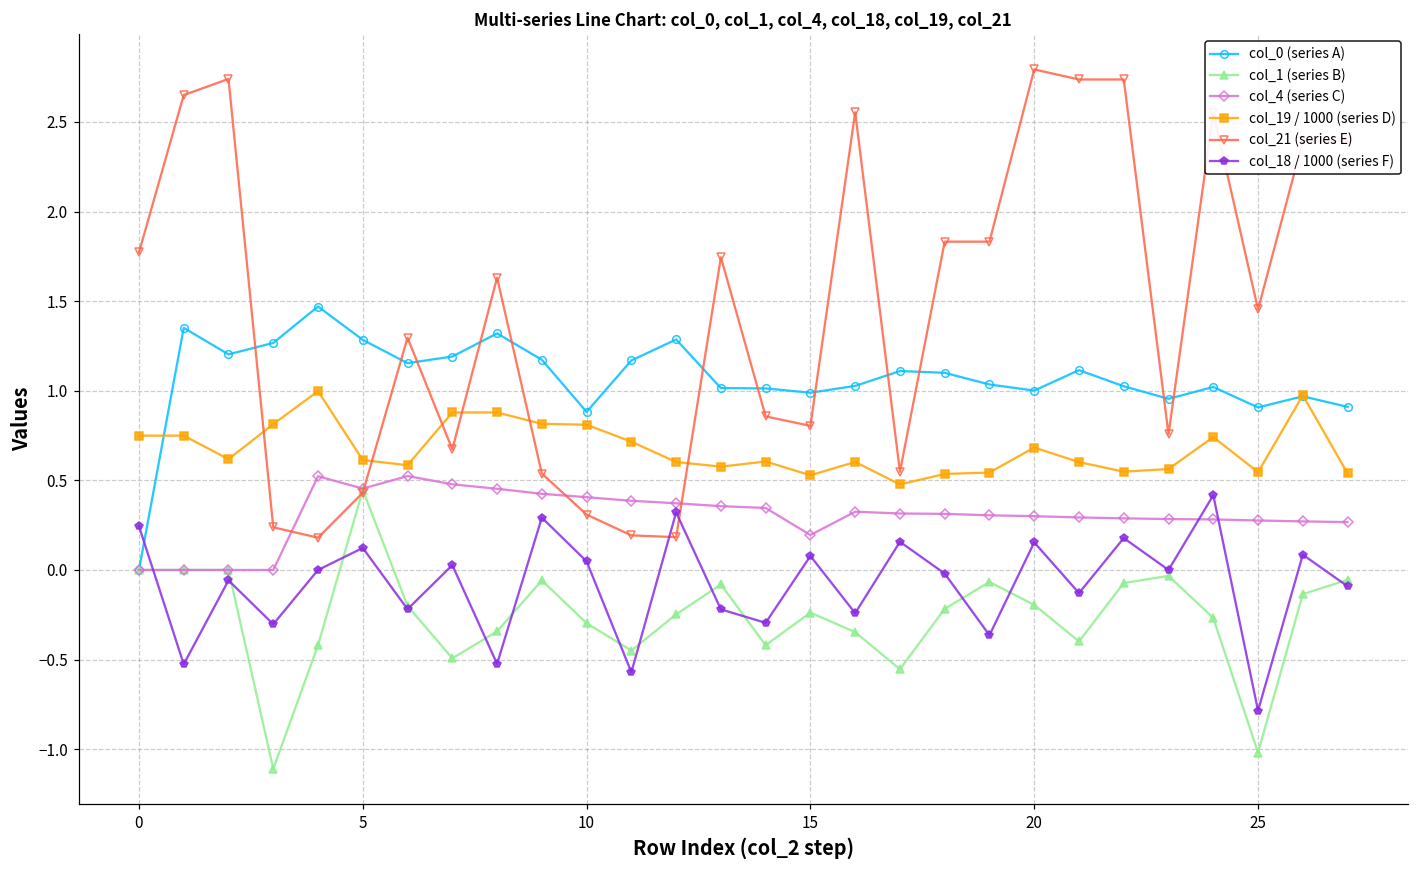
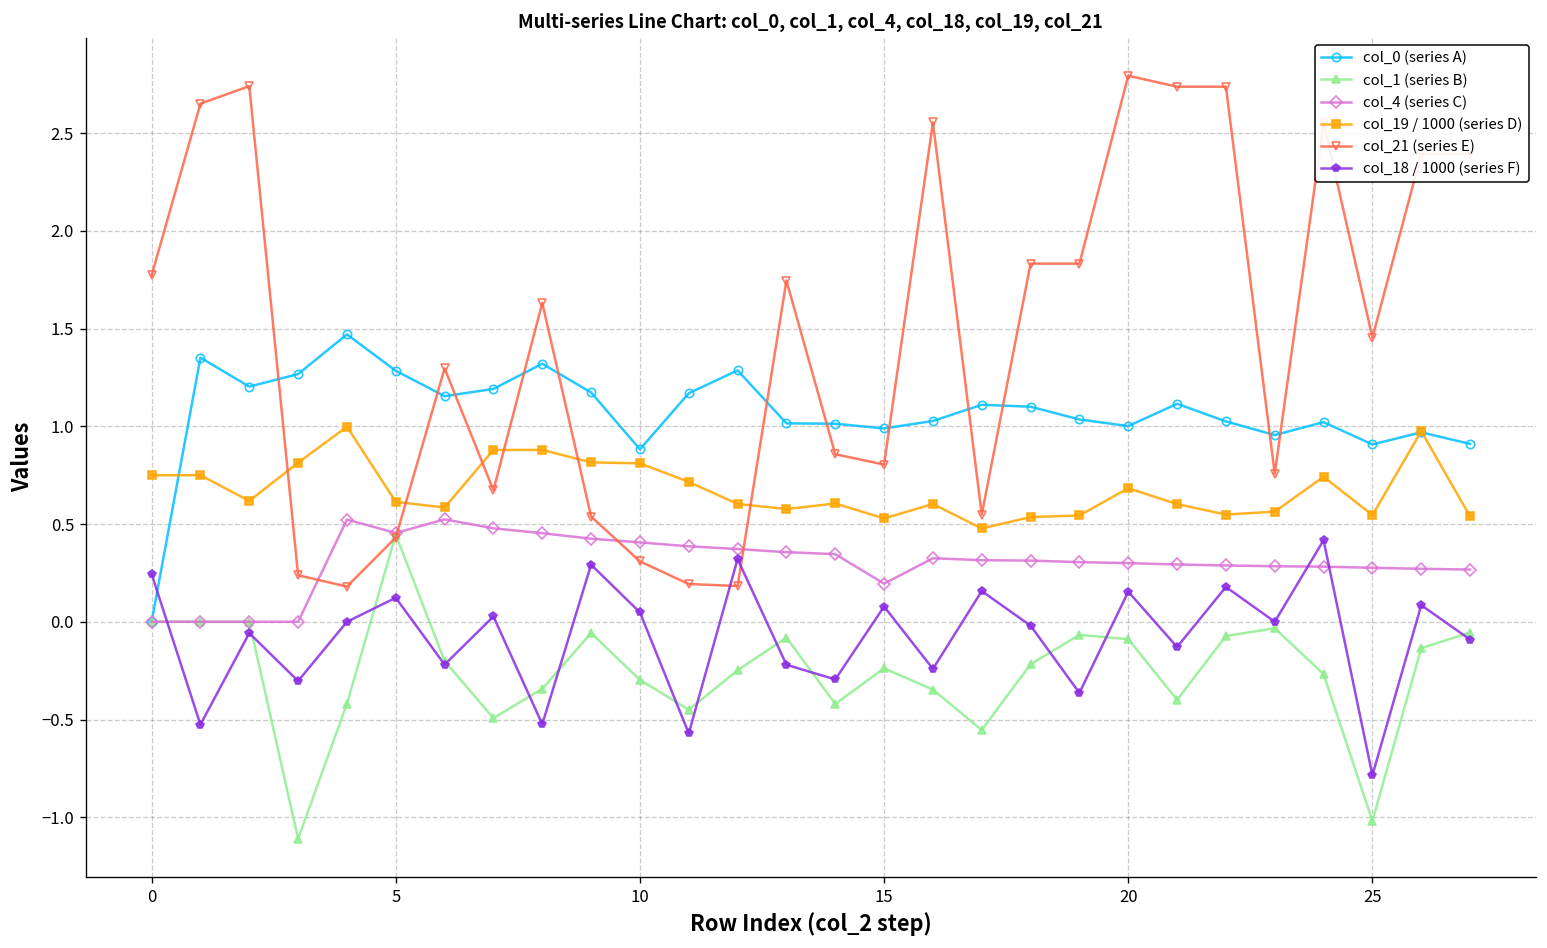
  {
    "col_0 (series A)": {
      "5": 1.28,
      "10": 0.88,
      "15": 0.99,
      "20": 1.00,
      "25": 0.91
    },
    "col_1 (series B)": {
      "10": -0.30,
      "15": -0.24,
-     "20": -0.20,
+     "20": -0.09,
      "25": -1.02
    },
    "col_4 (series C)": {
      "10": 0.41,
      "15": 0.20,
      "20": 0.30,
      "25": 0.28
    },
    "col_19 / 1000 (series D)": {
      "0": 0.75,
      "5": 0.61,
      "10": 0.81,
      "15": 0.53,
      "20": 0.68,
      "25": 0.55
    },
    "col_21 (series E)": {
      "0": 1.77,
      "10": 0.31,
      "15": 0.80,
      "20": 2.79,
      "25": 1.45
    },
    "col_18 / 1000 (series F)": {
      "0": 0.24,
      "5": 0.12,
      "10": 0.05,
      "15": 0.08,
      "20": 0.15,
      "25": -0.79
    }
  }
